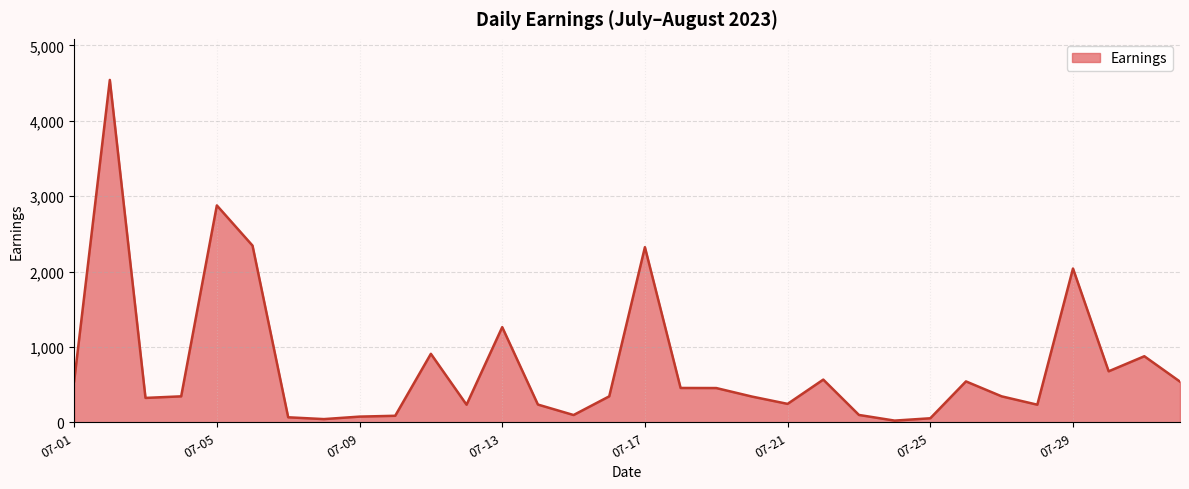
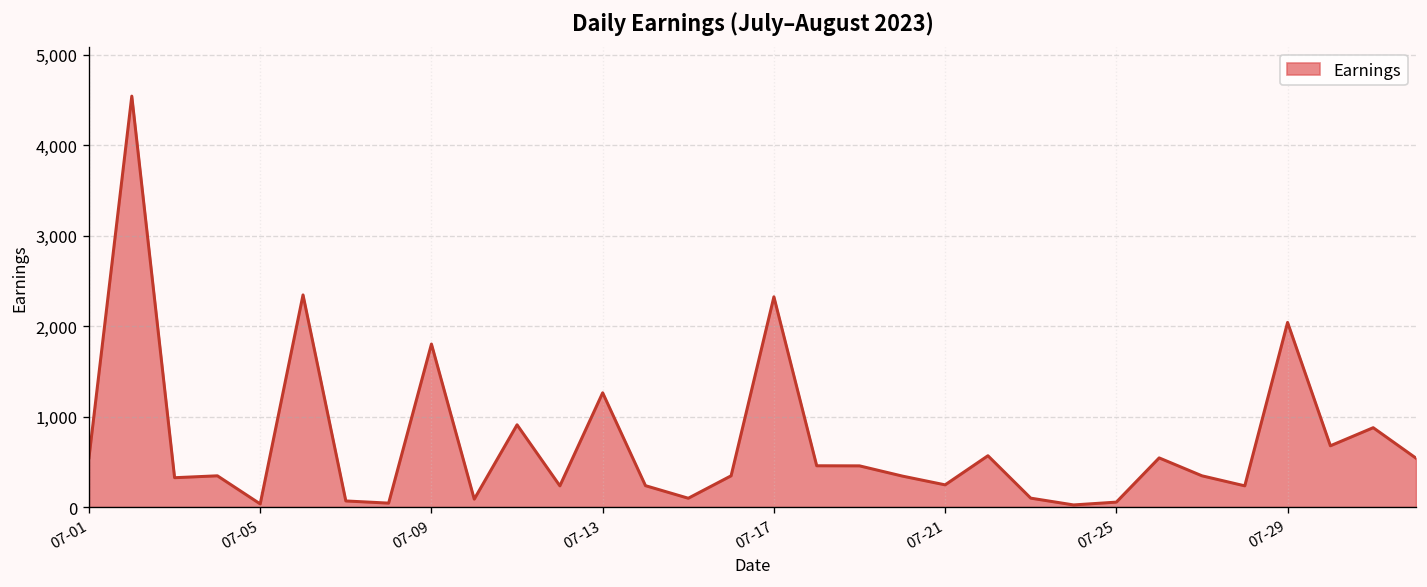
  {
    "07-01": "500",
-   "07-05": "2,900",
-   "07-09": "100",
+   "07-05": "0",
+   "07-09": "1,800",
    "07-13": "1,300",
    "07-17": "2,300",
    "07-21": "200",
    "07-25": "100",
    "07-29": "2,000"
  }
